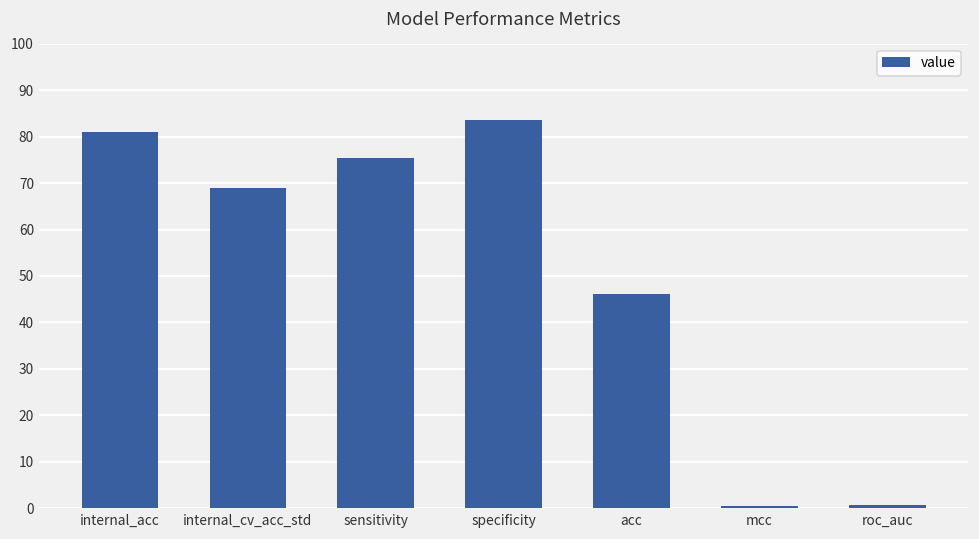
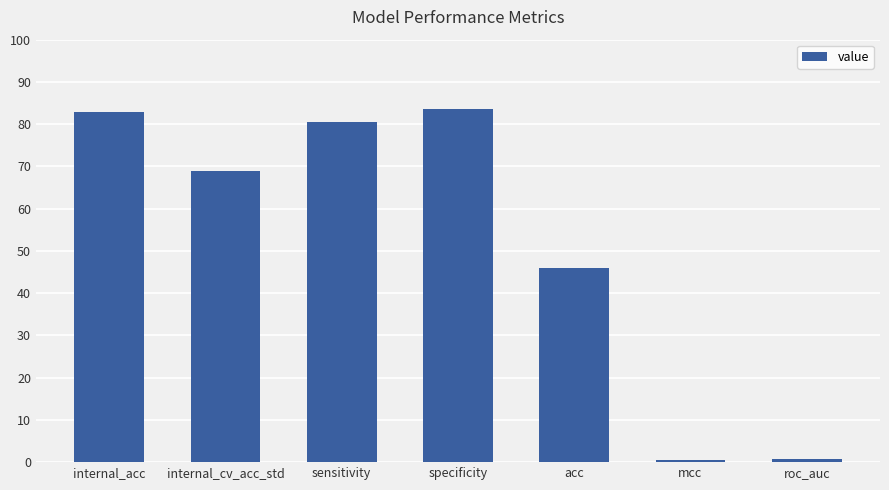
  {
-   "internal_acc": 81,
+   "internal_acc": 83,
    "internal_cv_acc_std": 69,
-   "sensitivity": 75,
+   "sensitivity": 81,
    "specificity": 84,
    "acc": 46,
    "roc_auc": 1
  }
